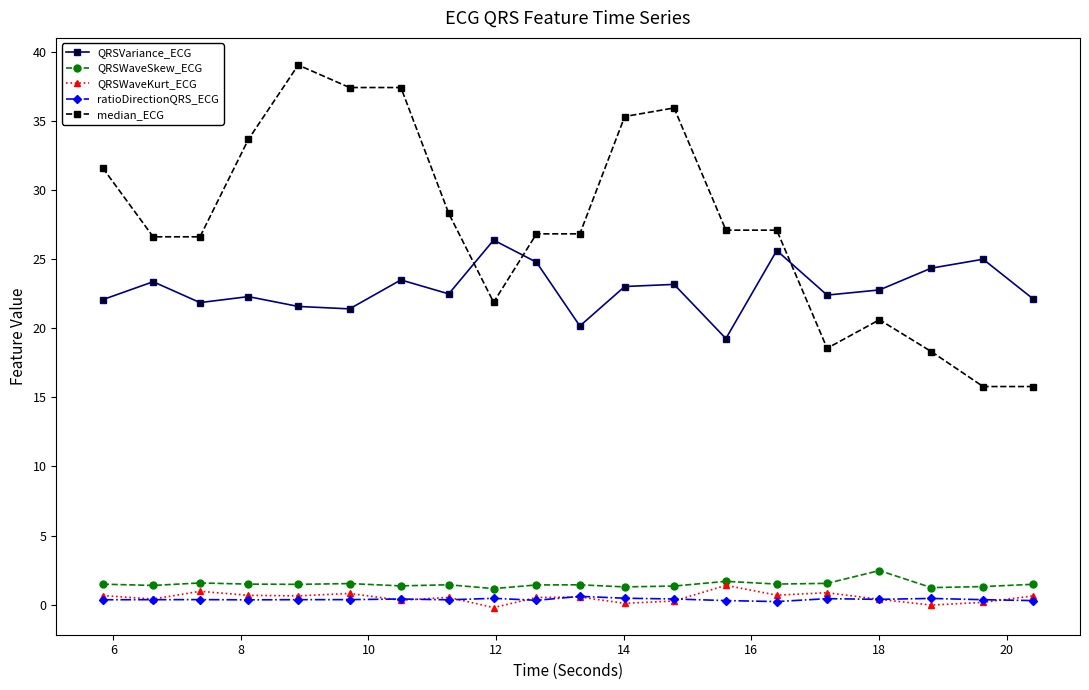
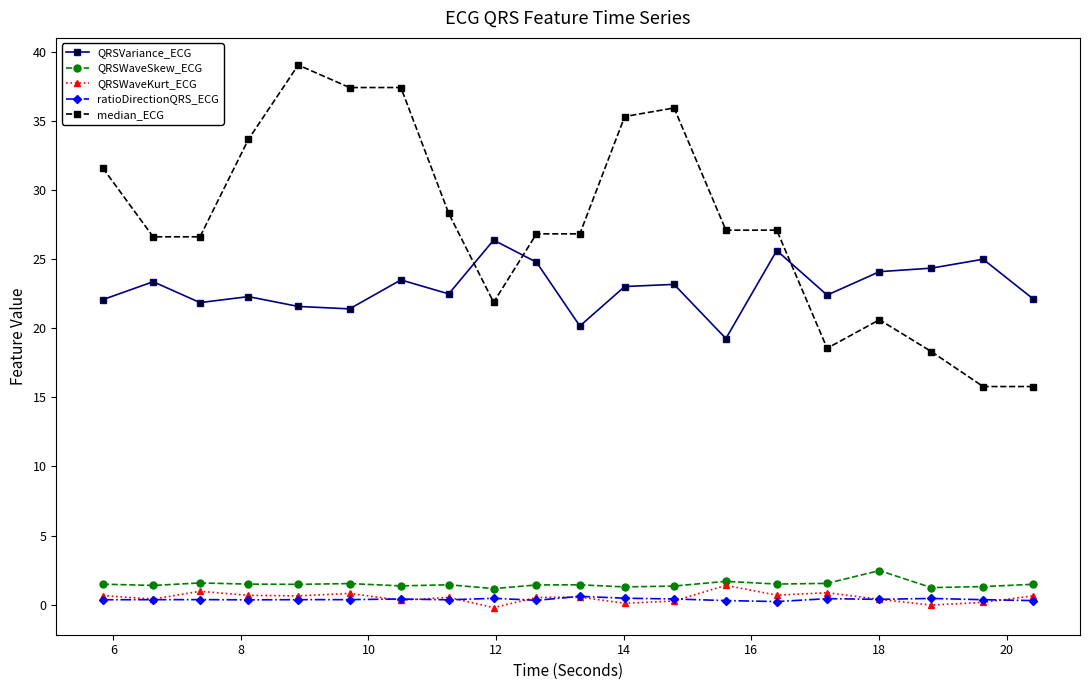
  {
    "QRSVariance_ECG": {
-     "18": 22.8
+     "18": 24.1
    },
    "QRSWaveSkew_ECG": {
      "18": 2.5
    },
    "median_ECG": {
      "18": 20.6
    }
  }
